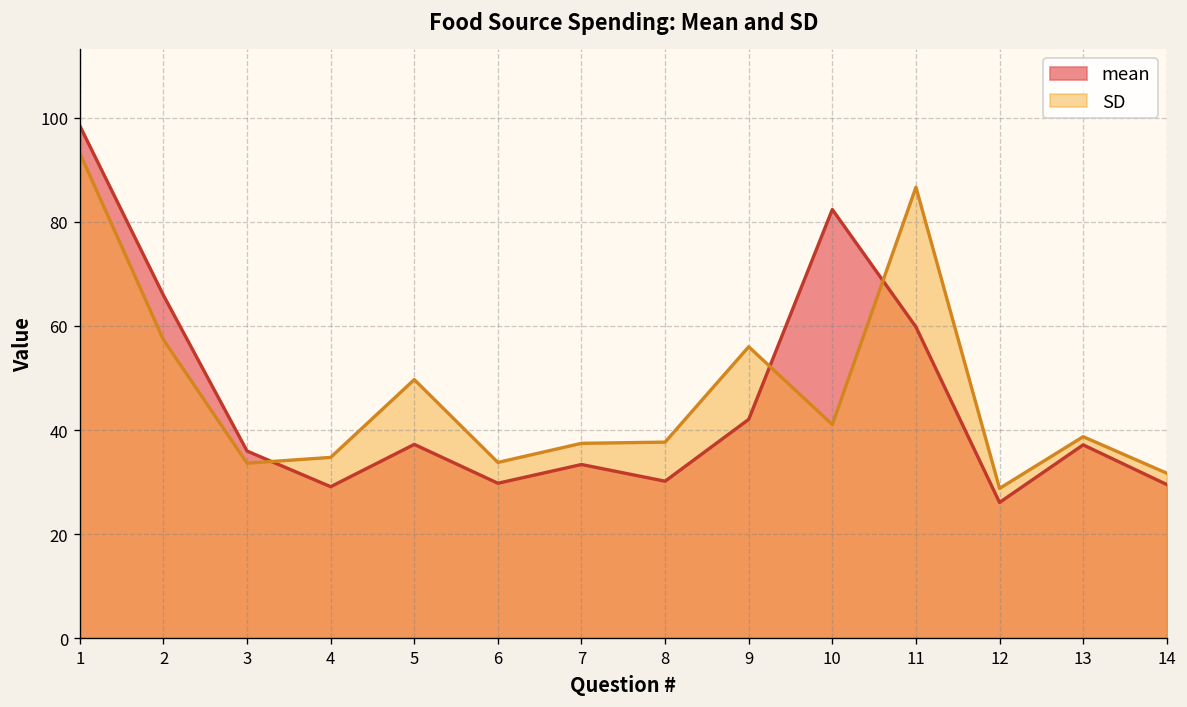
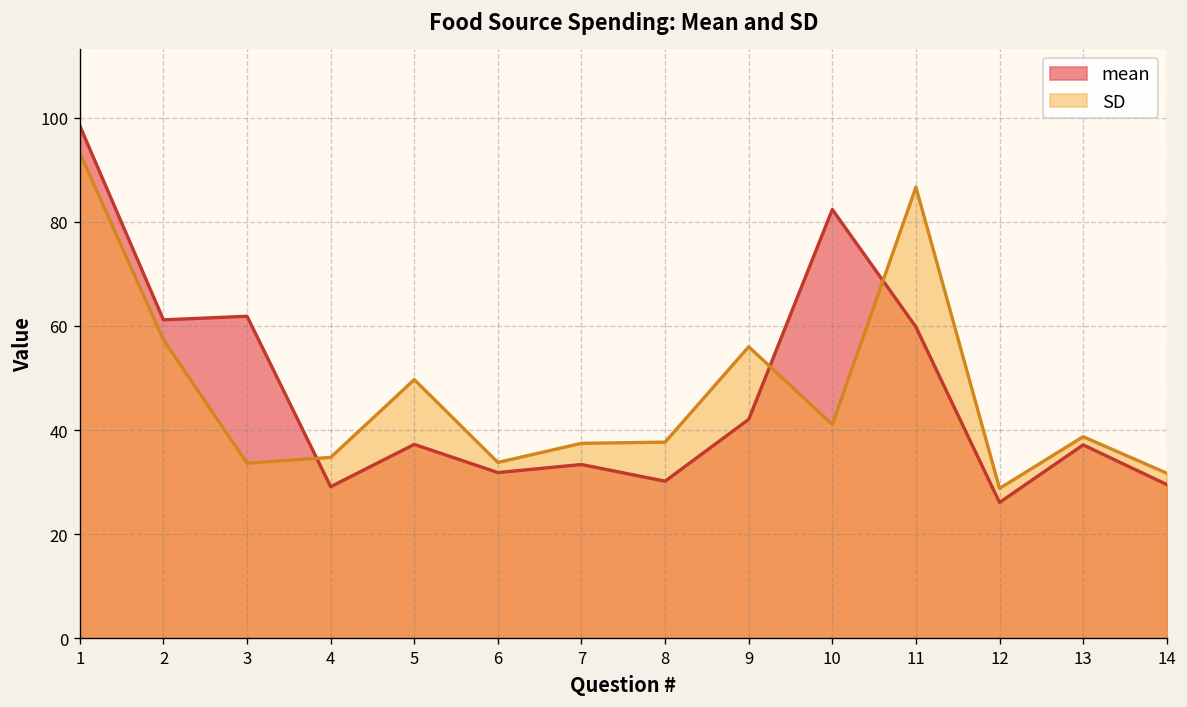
  {
    "mean": {
      "1": 98,
-     "2": 66,
-     "3": 36,
+     "2": 61,
+     "3": 62,
      "4": 29,
      "5": 37,
-     "6": 30,
+     "6": 32,
      "7": 33,
      "8": 30,
      "9": 42,
      "10": 82,
      "11": 60,
      "12": 26,
      "13": 37,
      "14": 30
    },
    "SD": {
      "1": 93,
      "2": 57,
      "3": 34,
      "4": 35,
      "5": 50,
      "6": 34,
      "7": 37,
      "8": 38,
      "9": 56,
      "10": 41,
      "11": 87,
      "12": 29,
      "13": 39,
      "14": 32
    }
  }
